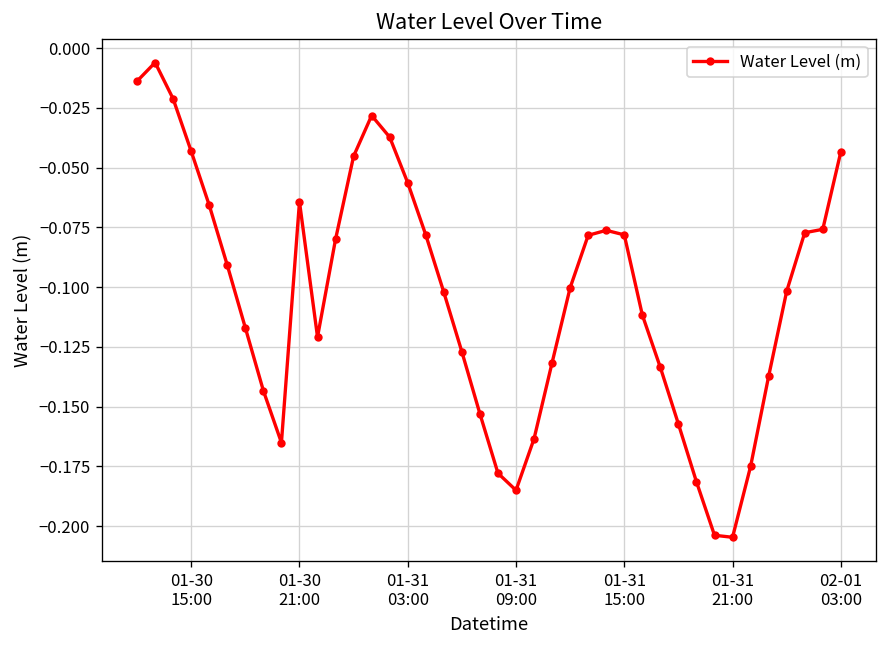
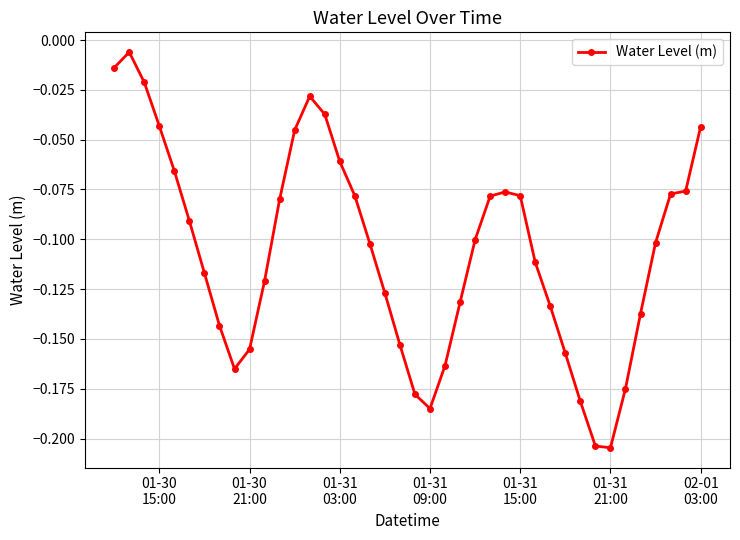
  {
    "01-30 15:00": -0.043,
-   "01-30 21:00": -0.064,
-   "01-31 03:00": -0.056,
+   "01-30 21:00": -0.155,
+   "01-31 03:00": -0.061,
    "01-31 09:00": -0.185,
    "01-31 15:00": -0.078,
    "01-31 21:00": -0.205,
    "02-01 03:00": -0.043
  }
